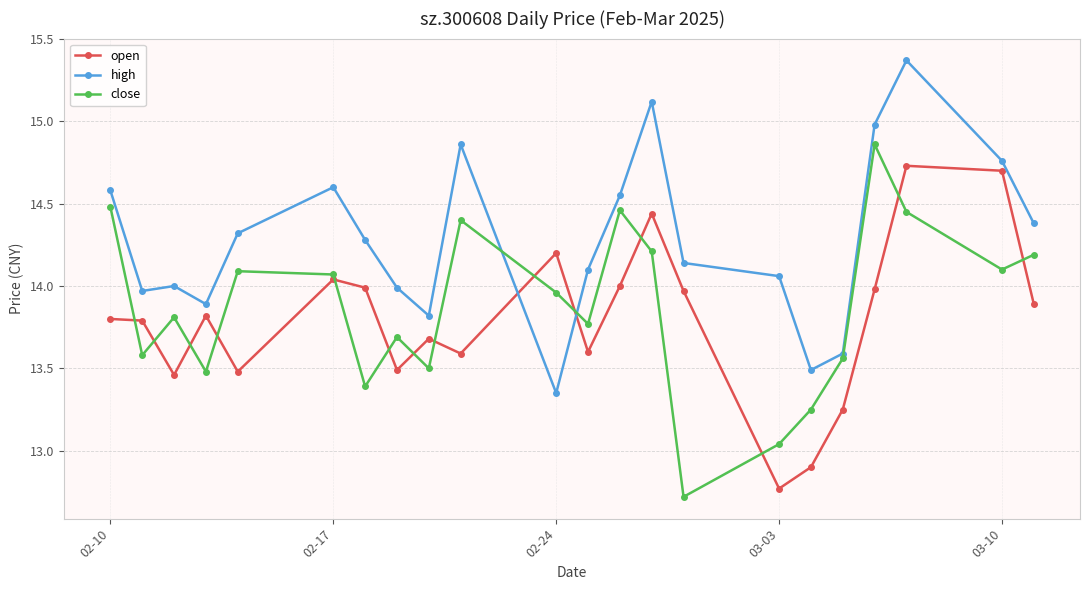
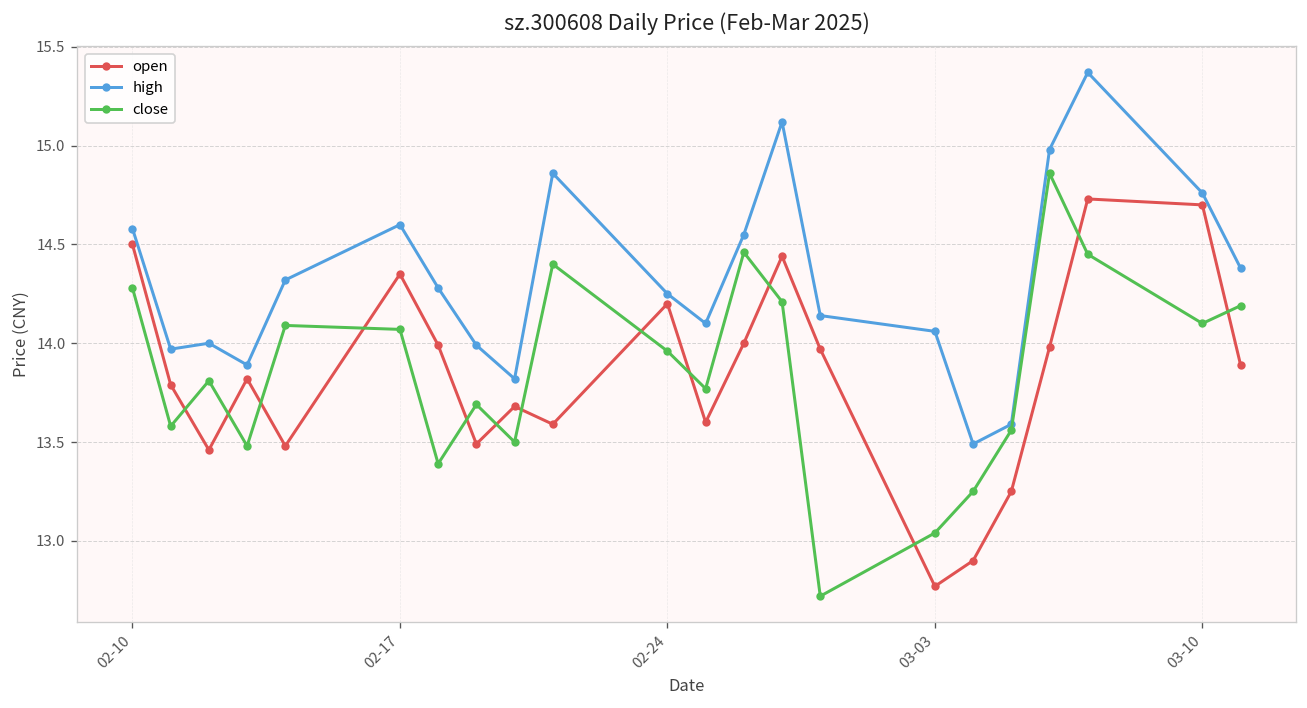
  {
    "open": {
-     "02-10": 13.8,
-     "02-17": 14.04,
+     "02-10": 14.5,
+     "02-17": 14.35,
      "02-24": 14.20,
      "03-03": 12.77,
      "03-10": 14.70
    },
    "high": {
      "02-10": 14.58,
      "02-17": 14.60,
-     "02-24": 13.35,
+     "02-24": 14.25,
      "03-03": 14.06,
      "03-10": 14.76
    },
    "close": {
-     "02-10": 14.48,
+     "02-10": 14.28,
      "02-17": 14.07,
      "02-24": 13.96,
      "03-03": 13.04,
      "03-10": 14.10
    }
  }
